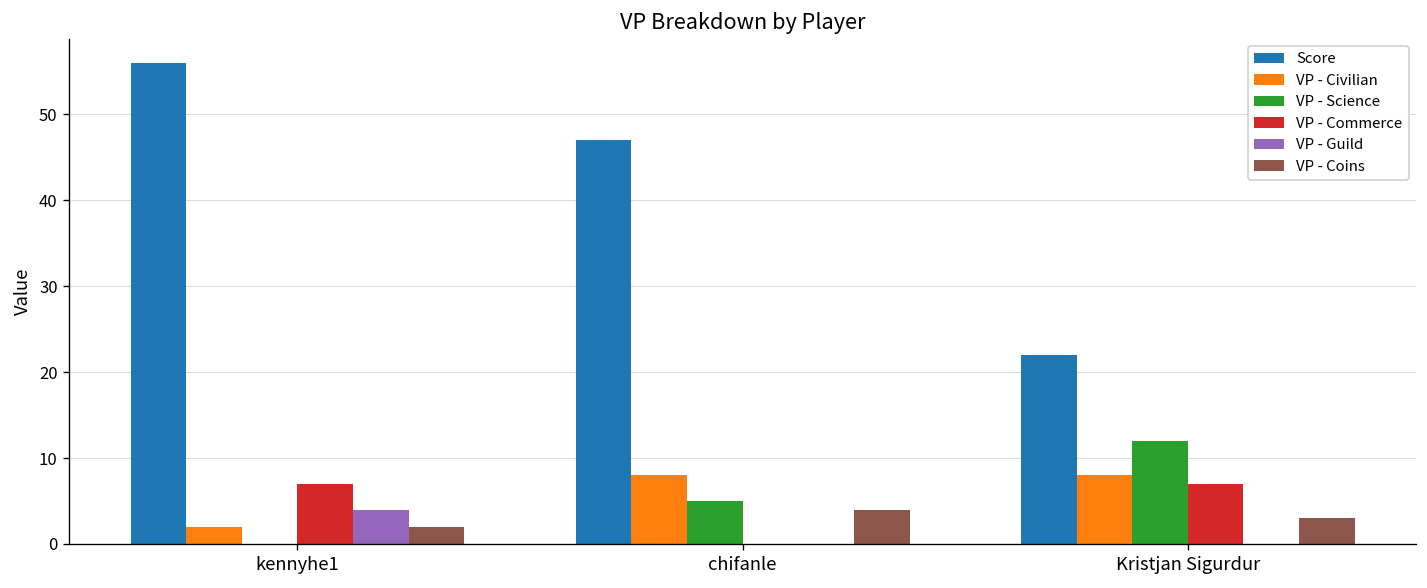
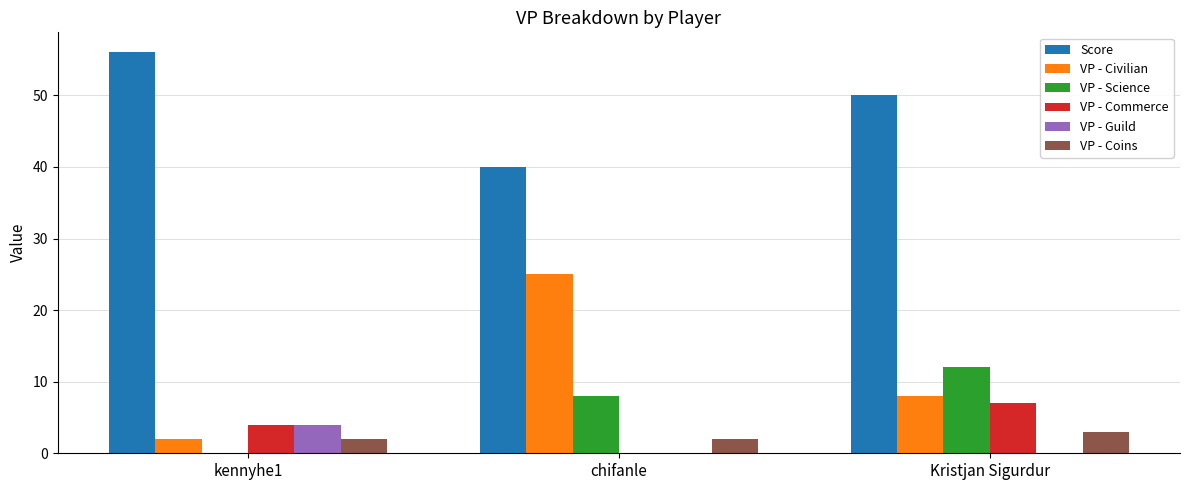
  {
    "Score": {
      "kennyhe1": 56,
-     "chifanle": 47,
-     "Kristjan Sigurdur": 22
+     "chifanle": 40,
+     "Kristjan Sigurdur": 50
    },
    "VP - Civilian": {
      "kennyhe1": 2,
-     "chifanle": 8,
+     "chifanle": 25,
      "Kristjan Sigurdur": 8
    },
    "VP - Science": {
      "kennyhe1": 0,
-     "chifanle": 5,
+     "chifanle": 8,
      "Kristjan Sigurdur": 12
    },
    "VP - Commerce": {
-     "kennyhe1": 7,
+     "kennyhe1": 4,
      "chifanle": 0,
      "Kristjan Sigurdur": 7
    },
    "VP - Guild": {
      "kennyhe1": 4,
      "chifanle": 0,
      "Kristjan Sigurdur": 0
    },
    "VP - Coins": {
      "kennyhe1": 2,
-     "chifanle": 4,
+     "chifanle": 2,
      "Kristjan Sigurdur": 3
    }
  }
